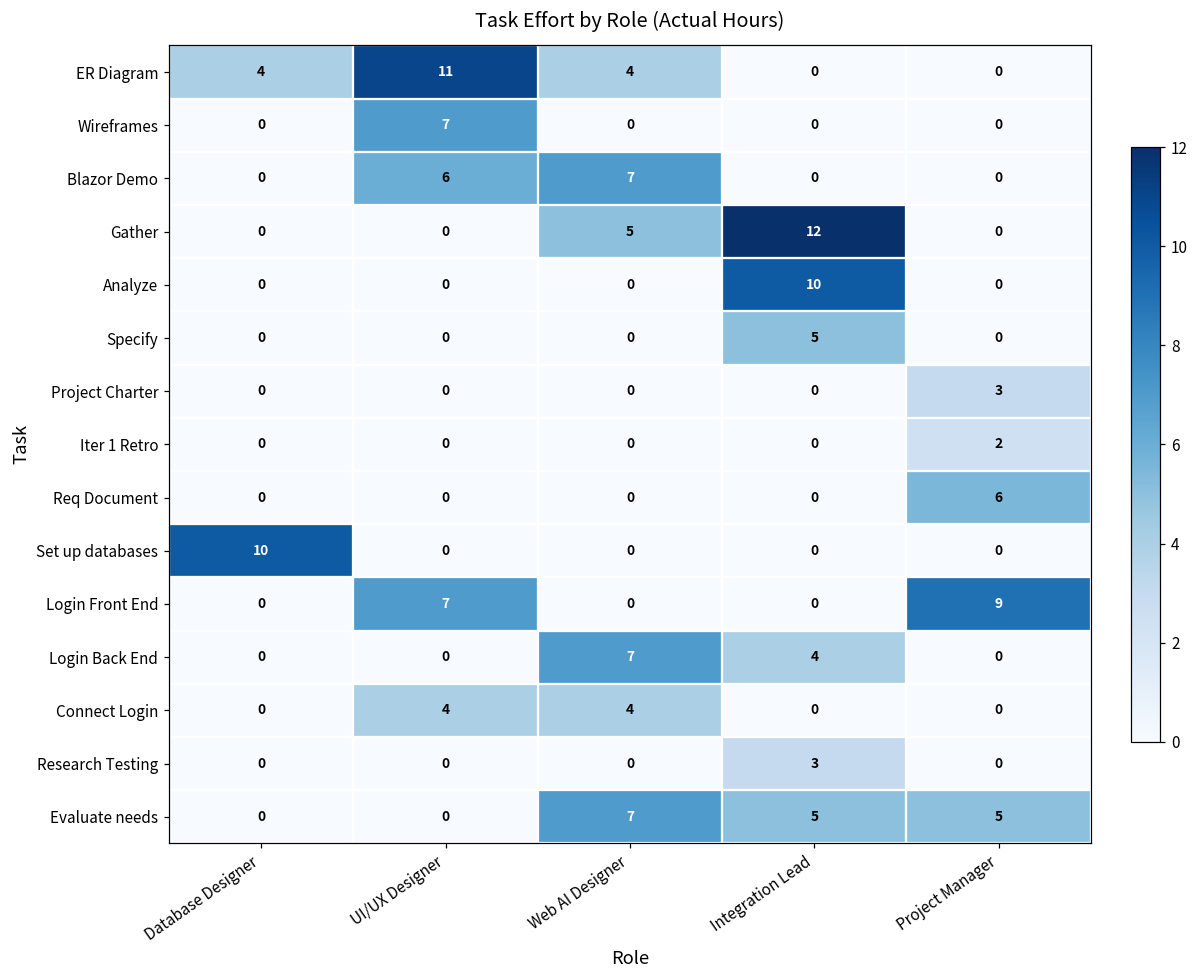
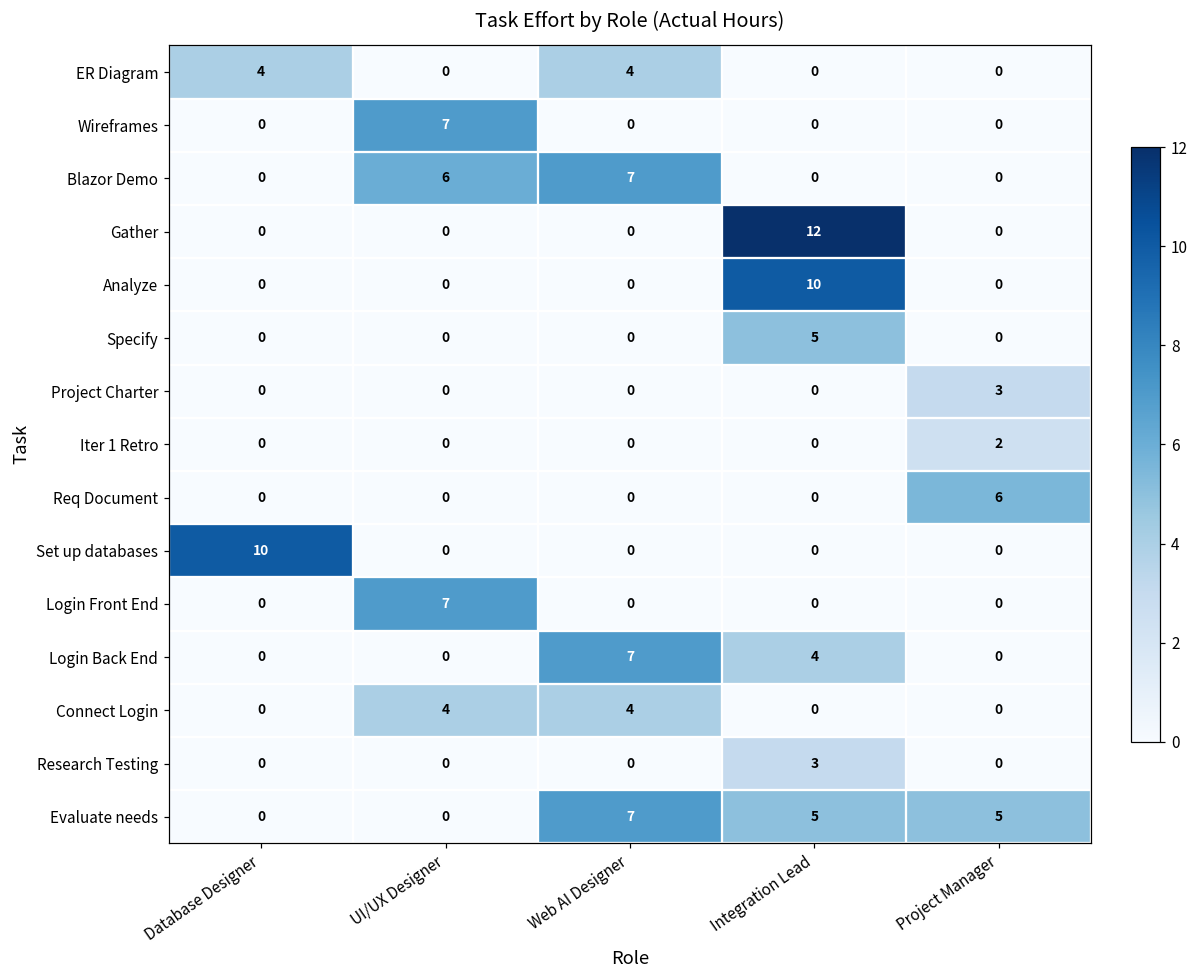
  {
    "ER Diagram": {
      "Database Designer": 4,
-     "UI/UX Designer": 11,
+     "UI/UX Designer": 0,
      "Web AI Designer": 4,
      "Integration Lead": 0,
      "Project Manager": 0
    },
    "Wireframes": {
      "Database Designer": 0,
      "UI/UX Designer": 7,
      "Web AI Designer": 0,
      "Integration Lead": 0,
      "Project Manager": 0
    },
    "Blazor Demo": {
      "Database Designer": 0,
      "UI/UX Designer": 6,
      "Web AI Designer": 7,
      "Integration Lead": 0,
      "Project Manager": 0
    },
    "Gather": {
      "Database Designer": 0,
      "UI/UX Designer": 0,
-     "Web AI Designer": 5,
+     "Web AI Designer": 0,
      "Integration Lead": 12,
      "Project Manager": 0
    },
    "Analyze": {
      "Database Designer": 0,
      "UI/UX Designer": 0,
      "Web AI Designer": 0,
      "Integration Lead": 10,
      "Project Manager": 0
    },
    "Specify": {
      "Database Designer": 0,
      "UI/UX Designer": 0,
      "Web AI Designer": 0,
      "Integration Lead": 5,
      "Project Manager": 0
    },
    "Project Charter": {
      "Database Designer": 0,
      "UI/UX Designer": 0,
      "Web AI Designer": 0,
      "Integration Lead": 0,
      "Project Manager": 3
    },
    "Iter 1 Retro": {
      "Database Designer": 0,
      "UI/UX Designer": 0,
      "Web AI Designer": 0,
      "Integration Lead": 0,
      "Project Manager": 2
    },
    "Req Document": {
      "Database Designer": 0,
      "UI/UX Designer": 0,
      "Web AI Designer": 0,
      "Integration Lead": 0,
      "Project Manager": 6
    },
    "Set up databases": {
      "Database Designer": 10,
      "UI/UX Designer": 0,
      "Web AI Designer": 0,
      "Integration Lead": 0,
      "Project Manager": 0
    },
    "Login Front End": {
      "Database Designer": 0,
      "UI/UX Designer": 7,
      "Web AI Designer": 0,
      "Integration Lead": 0,
-     "Project Manager": 9
+     "Project Manager": 0
    },
    "Login Back End": {
      "Database Designer": 0,
      "UI/UX Designer": 0,
      "Web AI Designer": 7,
      "Integration Lead": 4,
      "Project Manager": 0
    },
    "Connect Login": {
      "Database Designer": 0,
      "UI/UX Designer": 4,
      "Web AI Designer": 4,
      "Integration Lead": 0,
      "Project Manager": 0
    },
    "Research Testing": {
      "Database Designer": 0,
      "UI/UX Designer": 0,
      "Web AI Designer": 0,
      "Integration Lead": 3,
      "Project Manager": 0
    },
    "Evaluate needs": {
      "Database Designer": 0,
      "UI/UX Designer": 0,
      "Web AI Designer": 7,
      "Integration Lead": 5,
      "Project Manager": 5
    }
  }
